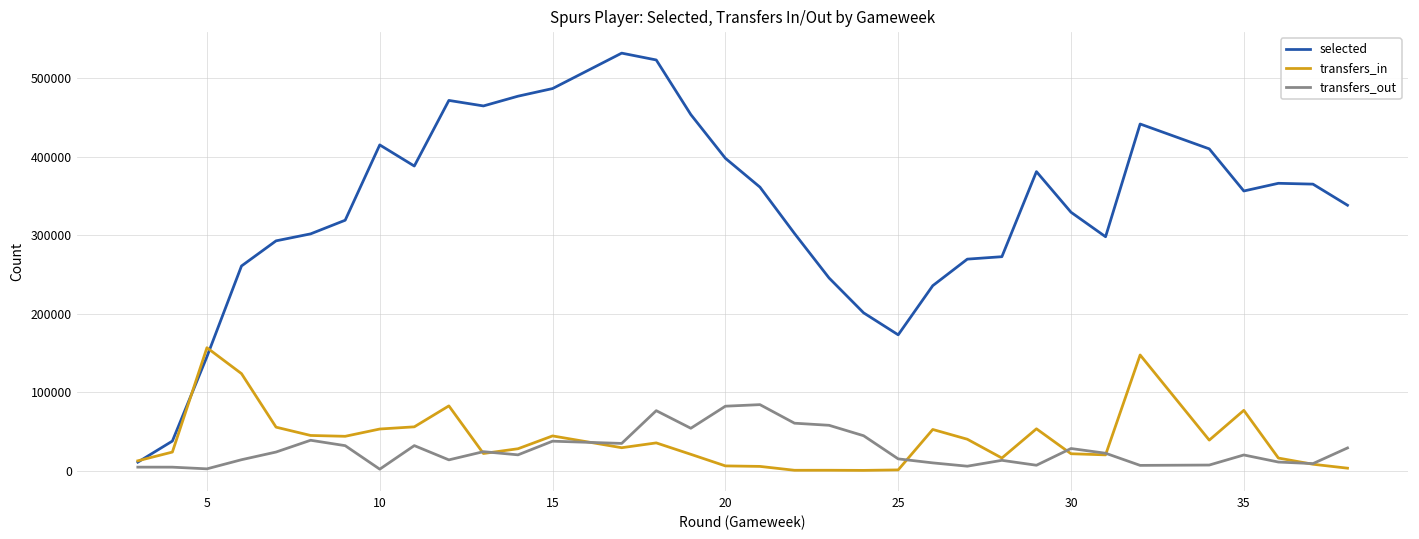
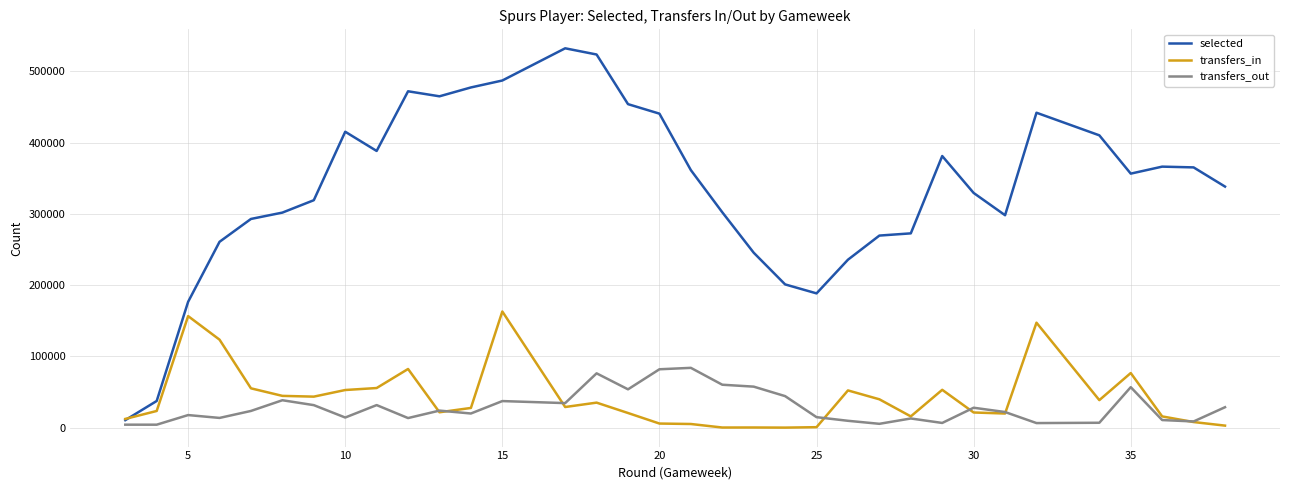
  {
    "selected": {
-     "5": 150000,
+     "5": 180000,
      "10": 420000,
      "15": 490000,
-     "20": 400000,
-     "25": 170000,
+     "20": 440000,
+     "25": 190000,
      "30": 330000,
      "35": 360000
    },
    "transfers_in": {
      "5": 160000,
      "10": 50000,
-     "15": 40000,
+     "15": 160000,
      "20": 10000,
      "25": 0,
      "30": 20000,
      "35": 80000
    },
    "transfers_out": {
-     "5": 0,
-     "10": 0,
+     "5": 20000,
+     "10": 10000,
      "15": 40000,
      "20": 80000,
      "25": 10000,
      "30": 30000,
-     "35": 20000
+     "35": 60000
    }
  }
